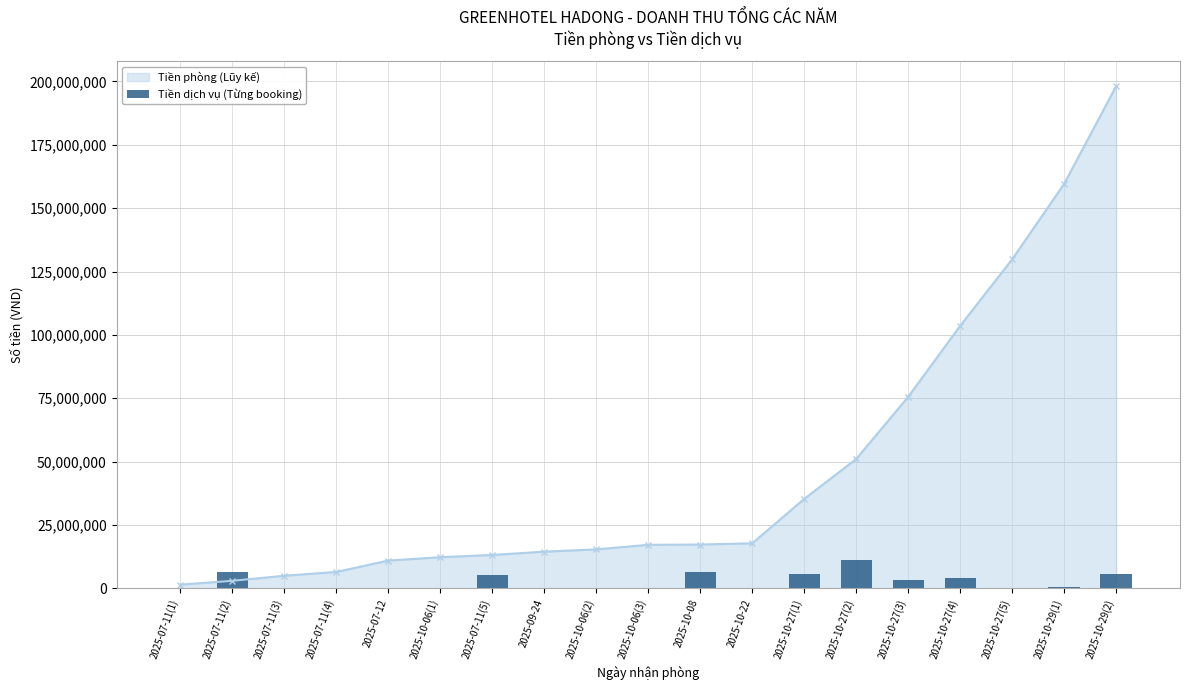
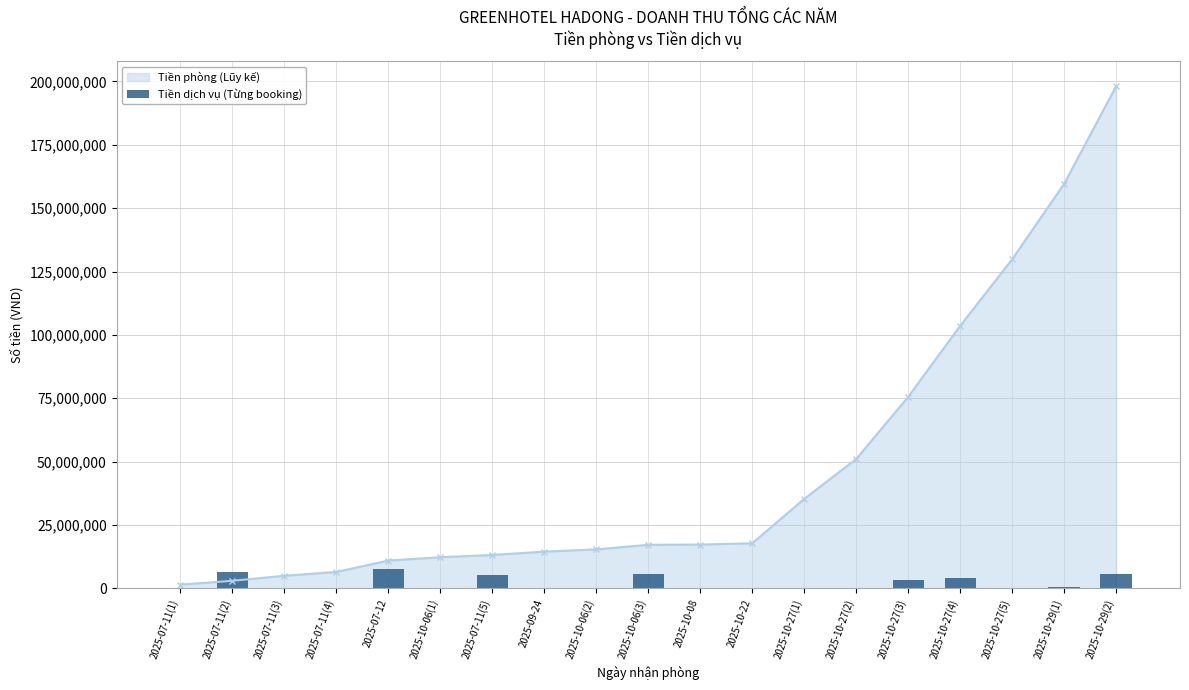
  {
    "Tiền phòng (Lũy kế)": {
      "2025-07-11(1)": "2,000,000",
      "2025-07-11(2)": "3,000,000",
      "2025-07-11(3)": "5,000,000",
      "2025-07-11(4)": "7,000,000",
      "2025-07-12": "11,000,000",
      "2025-10-06(1)": "12,000,000",
      "2025-07-11(5)": "13,000,000",
      "2025-09-24": "15,000,000",
      "2025-10-06(2)": "15,000,000",
      "2025-10-06(3)": "17,000,000",
      "2025-10-08": "17,000,000",
      "2025-10-22": "18,000,000",
      "2025-10-27(1)": "35,000,000",
      "2025-10-27(2)": "51,000,000",
      "2025-10-27(3)": "76,000,000",
      "2025-10-27(4)": "104,000,000",
      "2025-10-27(5)": "130,000,000",
      "2025-10-29(1)": "160,000,000",
      "2025-10-29(2)": "198,000,000"
    },
    "Tiền dịch vụ (Từng booking)": {
      "2025-07-11(2)": "6,000,000",
-     "2025-07-12": "0",
+     "2025-07-12": "7,000,000",
      "2025-07-11(5)": "5,000,000",
-     "2025-10-06(3)": "0",
-     "2025-10-08": "7,000,000",
-     "2025-10-27(1)": "6,000,000",
-     "2025-10-27(2)": "11,000,000",
+     "2025-10-06(3)": "6,000,000",
+     "2025-10-08": "0",
+     "2025-10-27(1)": "0",
+     "2025-10-27(2)": "0",
      "2025-10-27(3)": "3,000,000",
      "2025-10-27(4)": "4,000,000",
      "2025-10-29(2)": "6,000,000"
    }
  }
